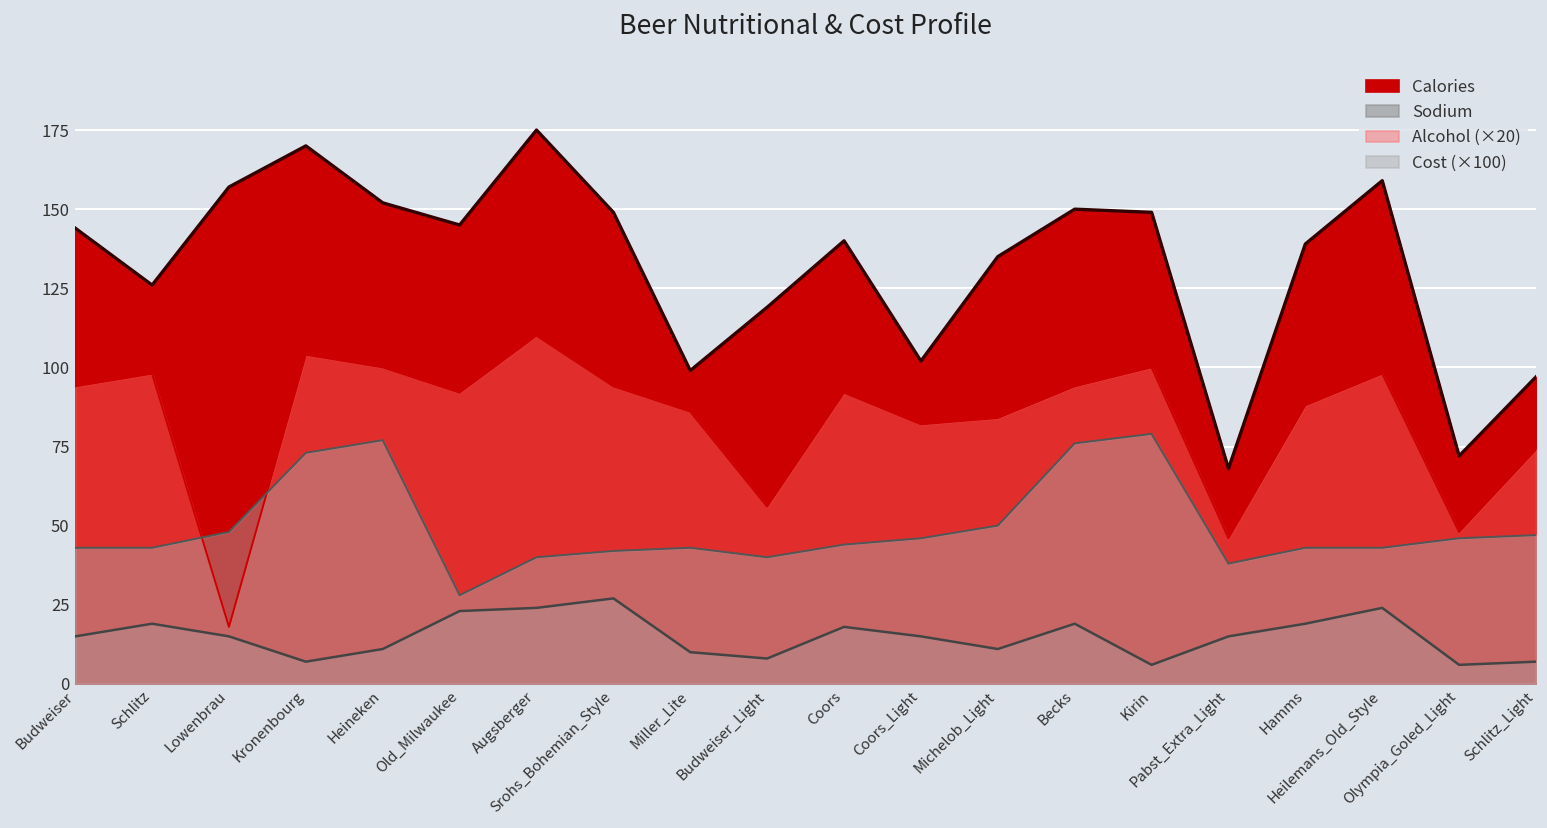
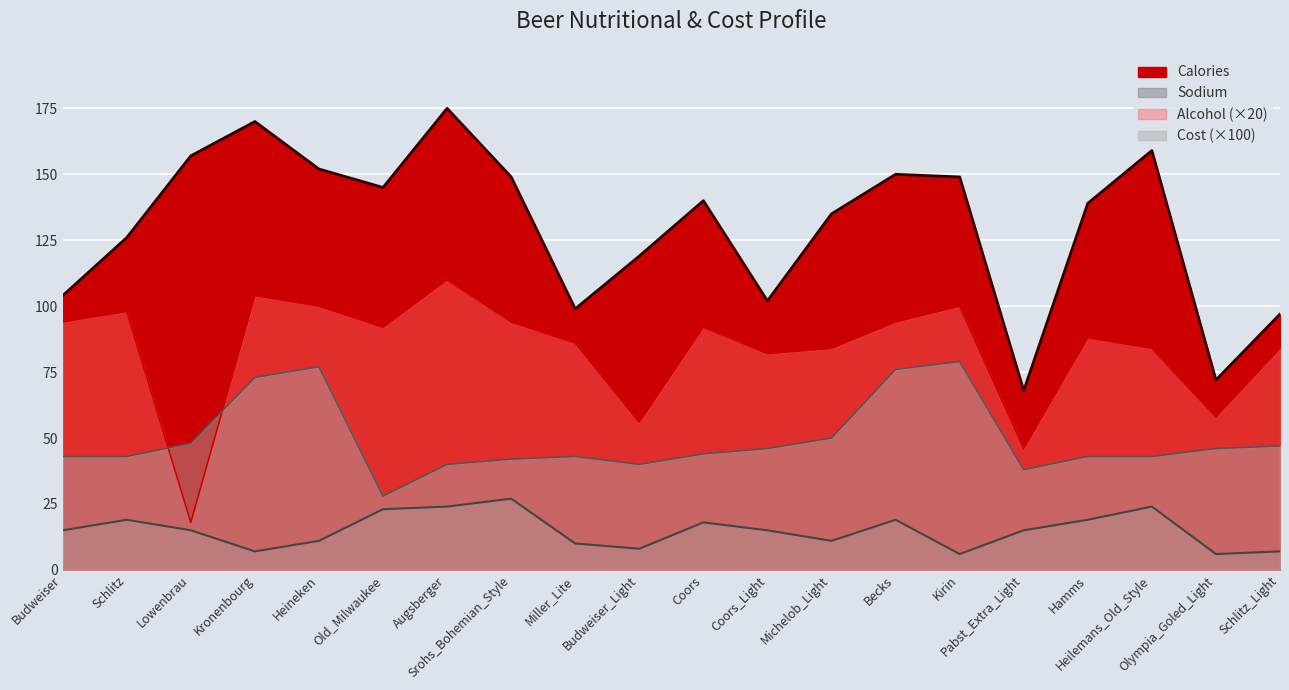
  {
    "Calories": {
-     "Budweiser": 144,
+     "Budweiser": 104,
      "Schlitz": 126,
      "Lowenbrau": 157,
      "Kronenbourg": 170,
      "Heineken": 152,
      "Old_Milwaukee": 145,
      "Augsberger": 175,
      "Srohs_Bohemian_Style": 149,
      "Miller_Lite": 99,
      "Budweiser_Light": 119,
      "Coors": 140,
      "Coors_Light": 102,
      "Michelob_Light": 135,
      "Becks": 150,
      "Kirin": 149,
      "Pabst_Extra_Light": 68,
      "Hamms": 139,
      "Heilemans_Old_Style": 159,
      "Olympia_Goled_Light": 72,
      "Schlitz_Light": 97
    },
    "Alcohol (×20)": {
      "Budweiser": 94,
      "Schlitz": 98,
      "Lowenbrau": 18,
      "Kronenbourg": 104,
      "Heineken": 100,
      "Old_Milwaukee": 92,
      "Augsberger": 110,
      "Srohs_Bohemian_Style": 94,
      "Miller_Lite": 86,
      "Budweiser_Light": 56,
      "Coors": 92,
      "Coors_Light": 82,
      "Michelob_Light": 84,
      "Becks": 94,
      "Kirin": 100,
      "Pabst_Extra_Light": 46,
      "Hamms": 88,
-     "Heilemans_Old_Style": 98,
-     "Olympia_Goled_Light": 48,
-     "Schlitz_Light": 74
+     "Heilemans_Old_Style": 84,
+     "Olympia_Goled_Light": 58,
+     "Schlitz_Light": 84
    }
  }
